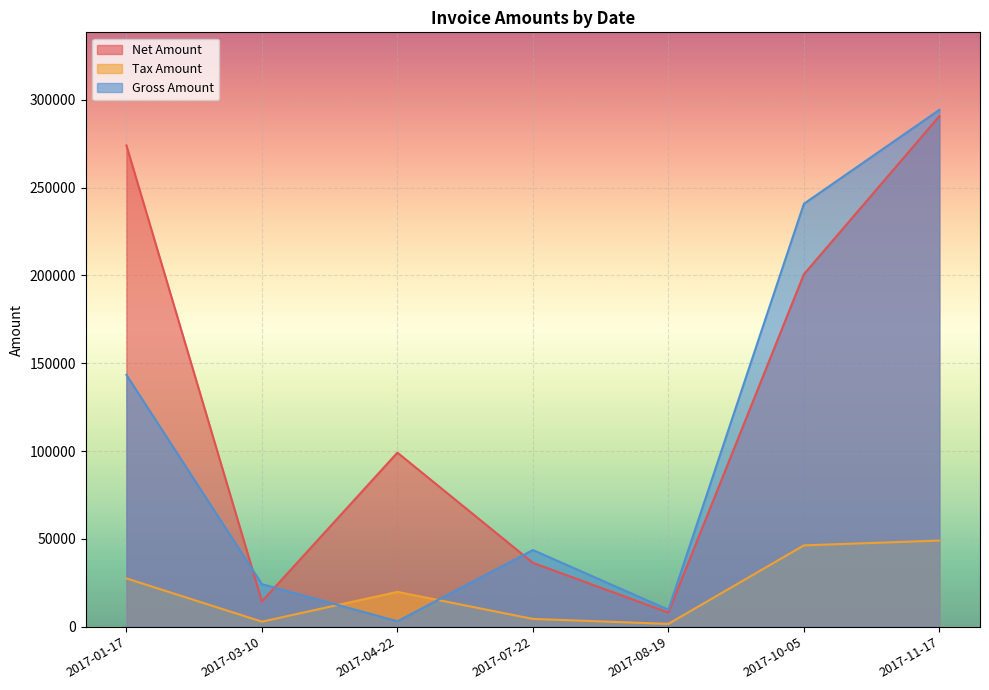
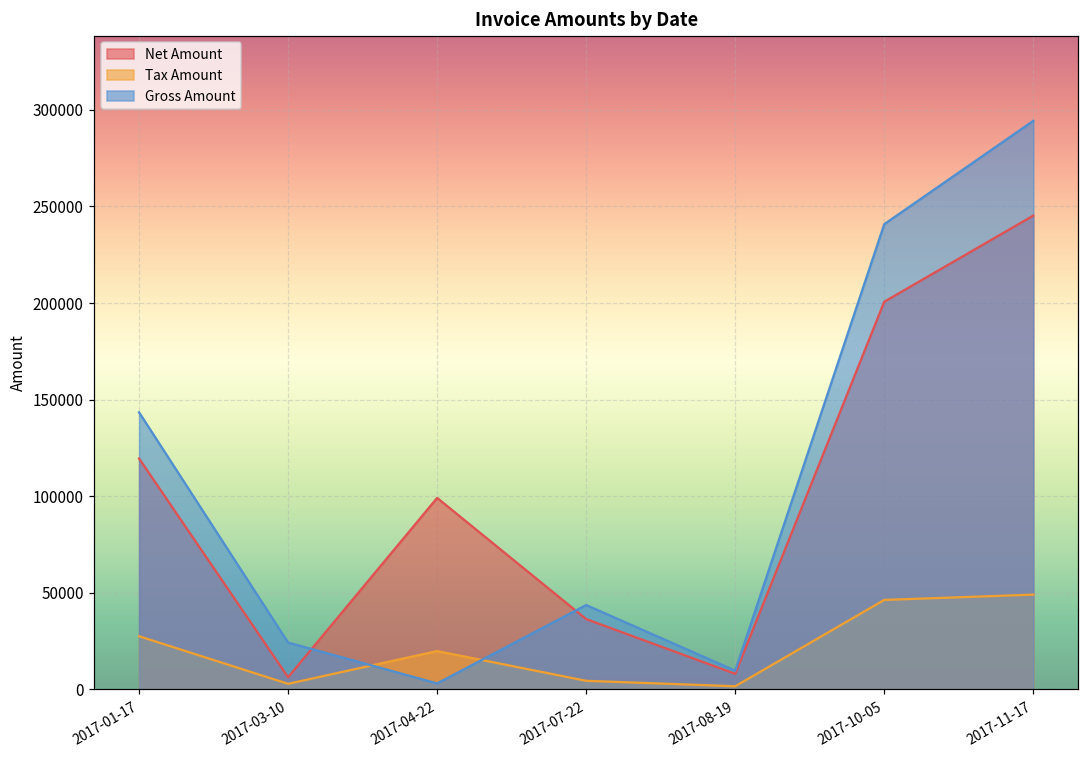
  {
    "Net Amount": {
-     "2017-01-17": 274000,
-     "2017-03-10": 14000,
+     "2017-01-17": 120000,
+     "2017-03-10": 6000,
      "2017-04-22": 99000,
      "2017-07-22": 36000,
      "2017-08-19": 8000,
      "2017-10-05": 201000,
-     "2017-11-17": 291000
+     "2017-11-17": 245000
    },
    "Tax Amount": {
      "2017-01-17": 28000,
      "2017-03-10": 3000,
      "2017-04-22": 20000,
      "2017-07-22": 4000,
      "2017-08-19": 2000,
      "2017-10-05": 46000,
      "2017-11-17": 49000
    },
    "Gross Amount": {
      "2017-01-17": 143000,
      "2017-03-10": 24000,
      "2017-04-22": 3000,
      "2017-07-22": 44000,
      "2017-08-19": 10000,
      "2017-10-05": 241000,
      "2017-11-17": 294000
    }
  }
